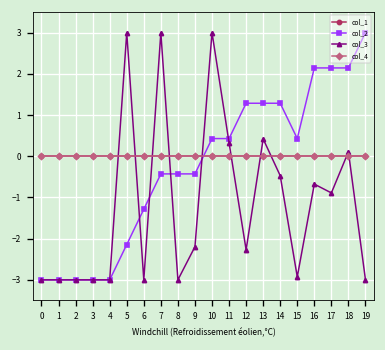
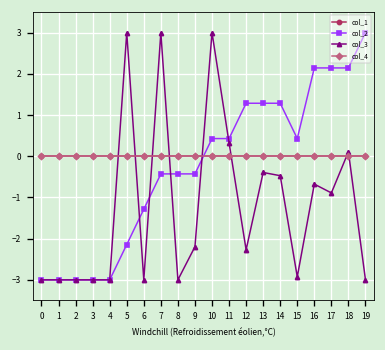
  {
    "col_4": {
      "0": 0.0,
      "1": 0.0,
      "2": 0.0,
      "3": 0.0,
      "4": 0.0,
      "5": 0.0,
      "6": 0.0,
      "7": 0.0,
      "8": 0.0,
      "9": 0.0,
      "10": 0.0,
      "11": 0.0,
      "12": 0.0,
      "13": 0.0,
      "14": 0.0,
      "15": 0.0,
      "16": 0.0,
      "17": 0.0,
      "18": 0.0,
      "19": 0.0
    },
    "col_2": {
      "5": -2.1,
      "6": -1.3,
      "7": -0.4,
      "8": -0.4,
      "9": -0.4,
      "10": 0.4,
      "11": 0.4,
      "12": 1.3,
      "13": 1.3,
      "14": 1.3,
      "15": 0.4,
      "16": 2.1,
      "17": 2.1,
      "18": 2.1
    },
    "col_3": {
      "5": 3.0,
      "6": -3.0,
      "7": 3.0,
      "8": -3.0,
      "9": -2.2,
      "10": 3.0,
      "11": 0.3,
      "12": -2.3,
-     "13": 0.4,
+     "13": -0.4,
      "14": -0.5,
      "15": -2.9,
      "16": -0.7,
      "17": -0.9,
      "18": 0.1,
      "19": -3.0
    }
  }
